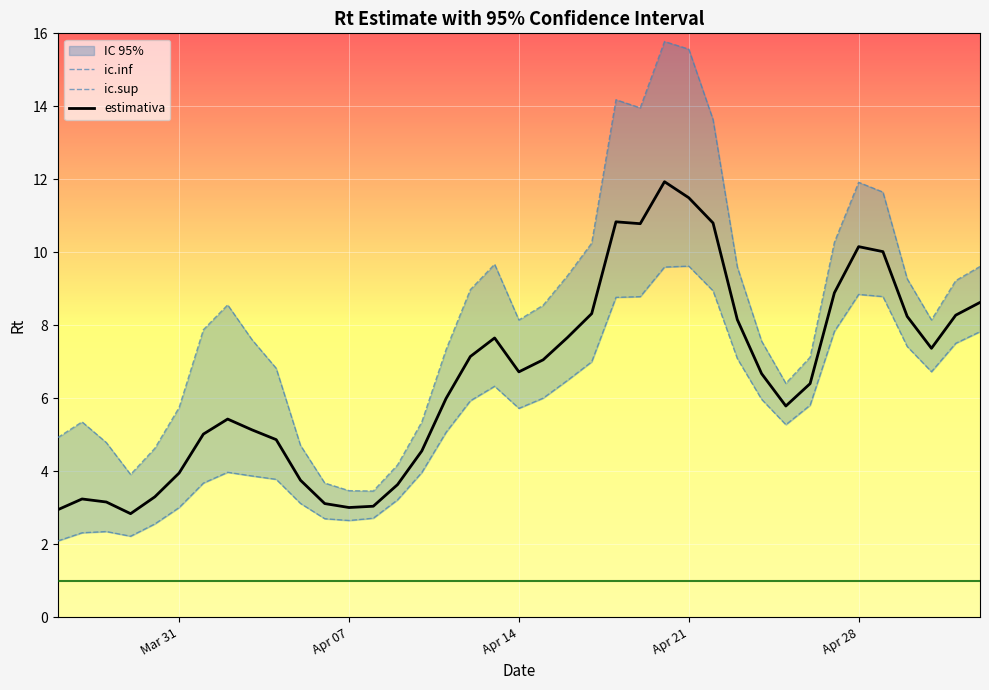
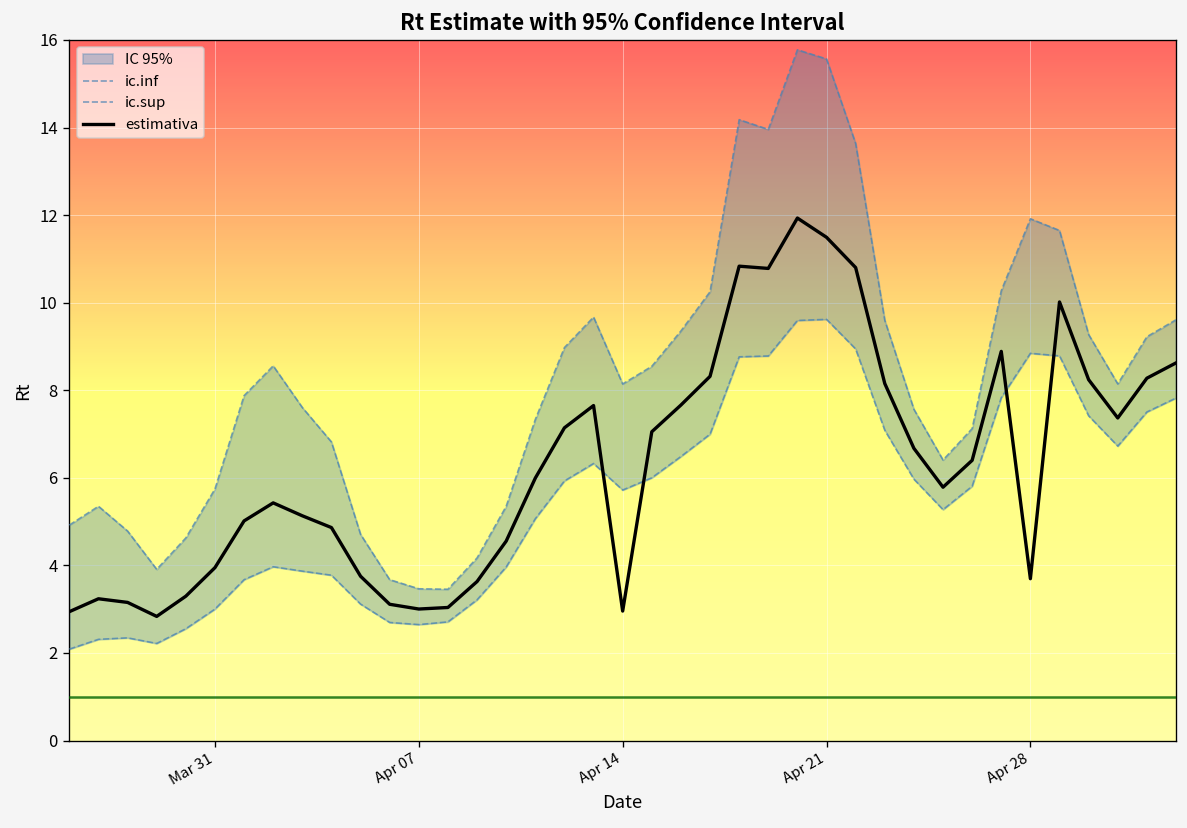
  {
    "estimativa": {
      "Mar 31": 3.9,
      "Apr 07": 3.0,
-     "Apr 14": 6.7,
+     "Apr 14": 3.0,
      "Apr 21": 11.5,
-     "Apr 28": 10.2
+     "Apr 28": 3.7
    }
  }
